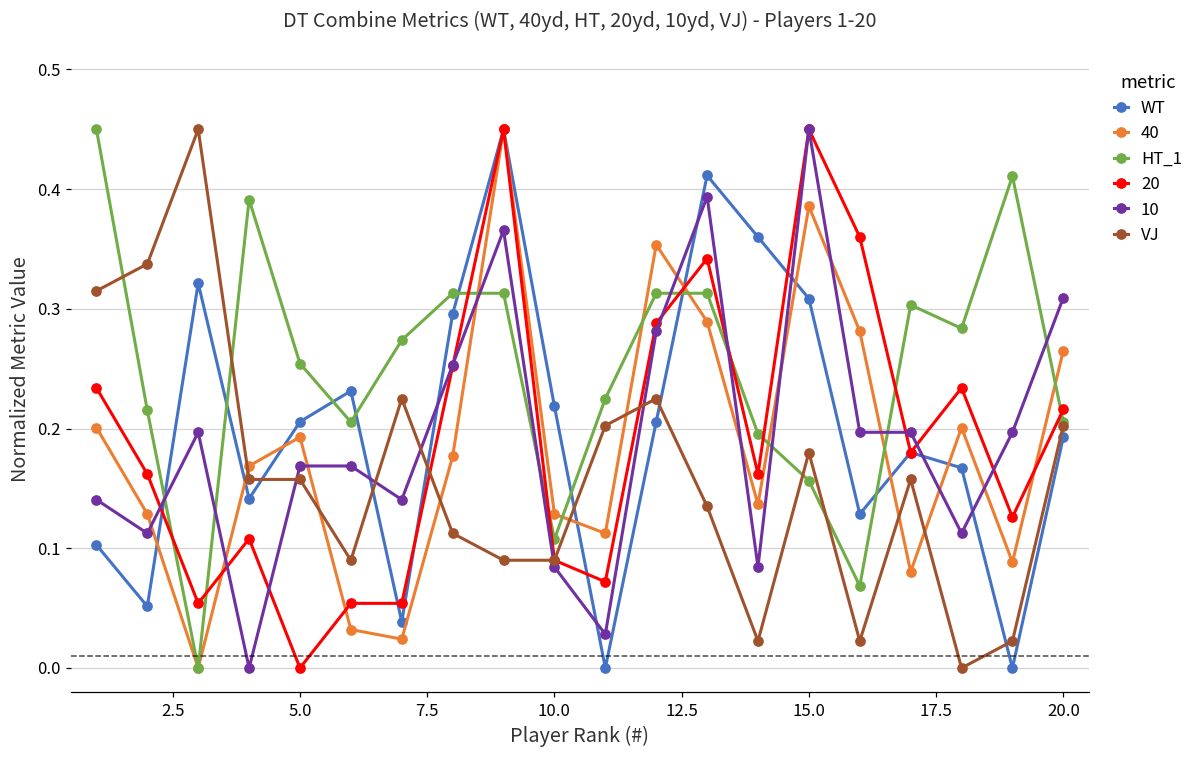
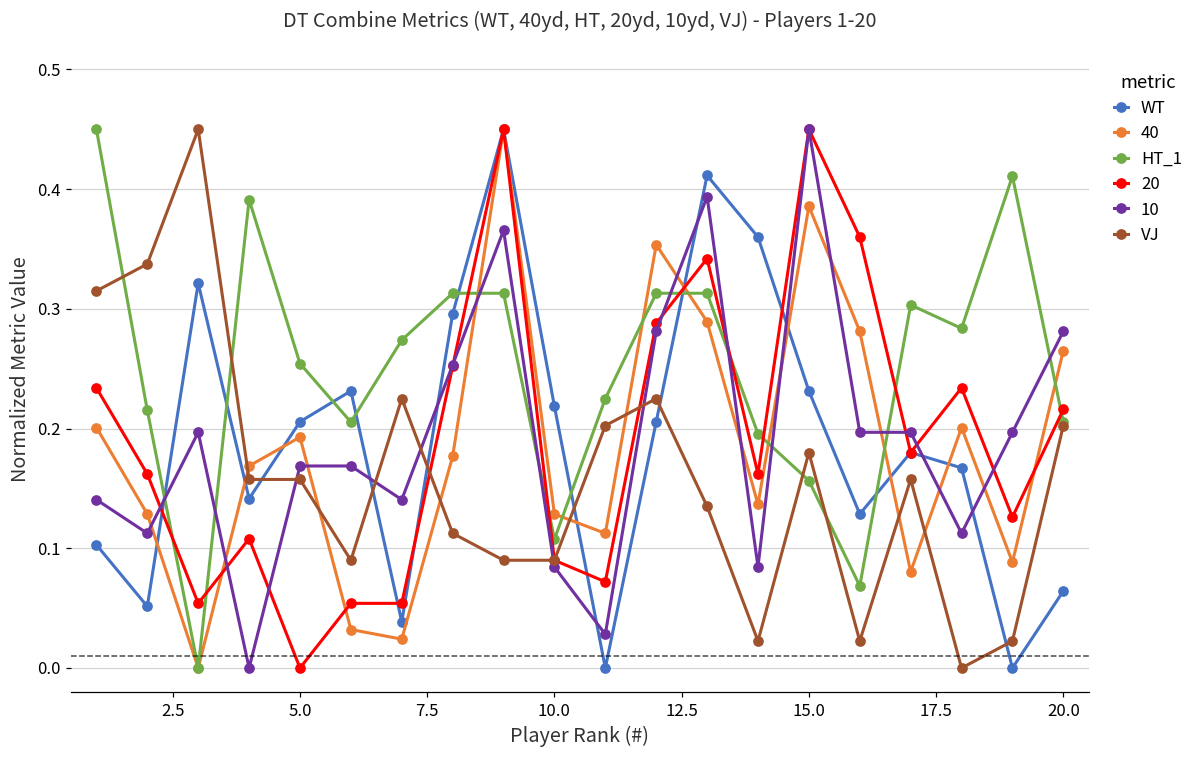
  {
    "WT": {
      "5.0": 0.206,
      "10.0": 0.219,
-     "15.0": 0.309,
-     "20.0": 0.193
+     "15.0": 0.231,
+     "20.0": 0.064
    },
    "40": {
      "5.0": 0.193,
      "10.0": 0.129,
      "15.0": 0.386,
      "20.0": 0.265
    },
    "HT_1": {
      "5.0": 0.254,
      "10.0": 0.108,
      "15.0": 0.157,
      "20.0": 0.205
    },
    "20": {
      "5.0": 0.000,
      "20.0": 0.216
    },
    "10": {
      "5.0": 0.169,
      "10.0": 0.084,
-     "20.0": 0.309
+     "20.0": 0.281
    },
    "VJ": {
      "5.0": 0.158,
      "15.0": 0.180,
      "20.0": 0.203
    }
  }
